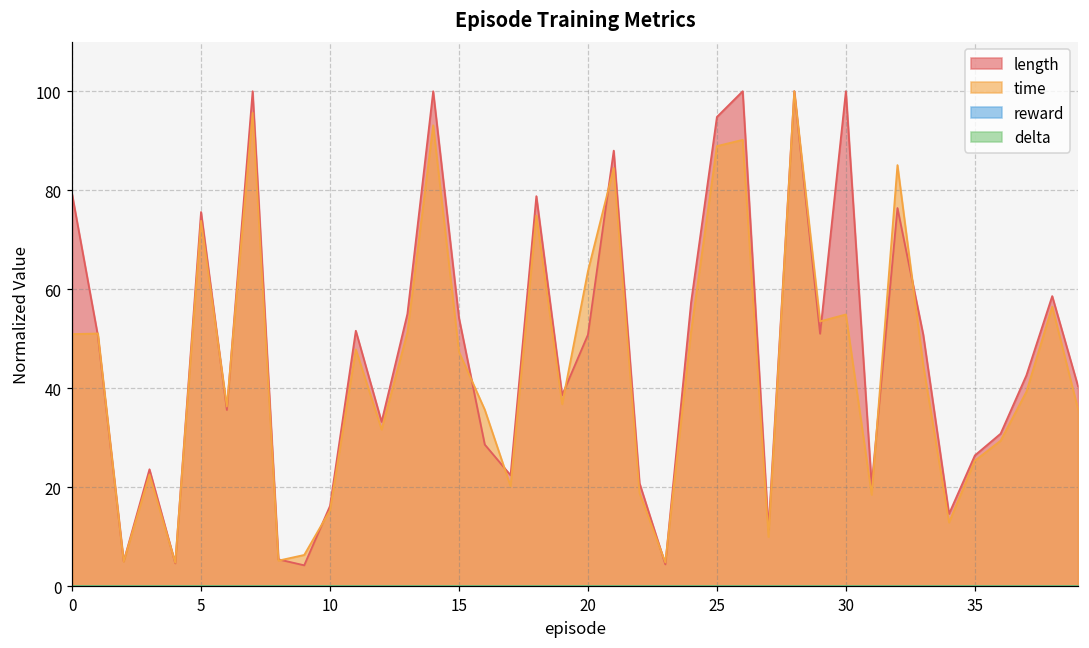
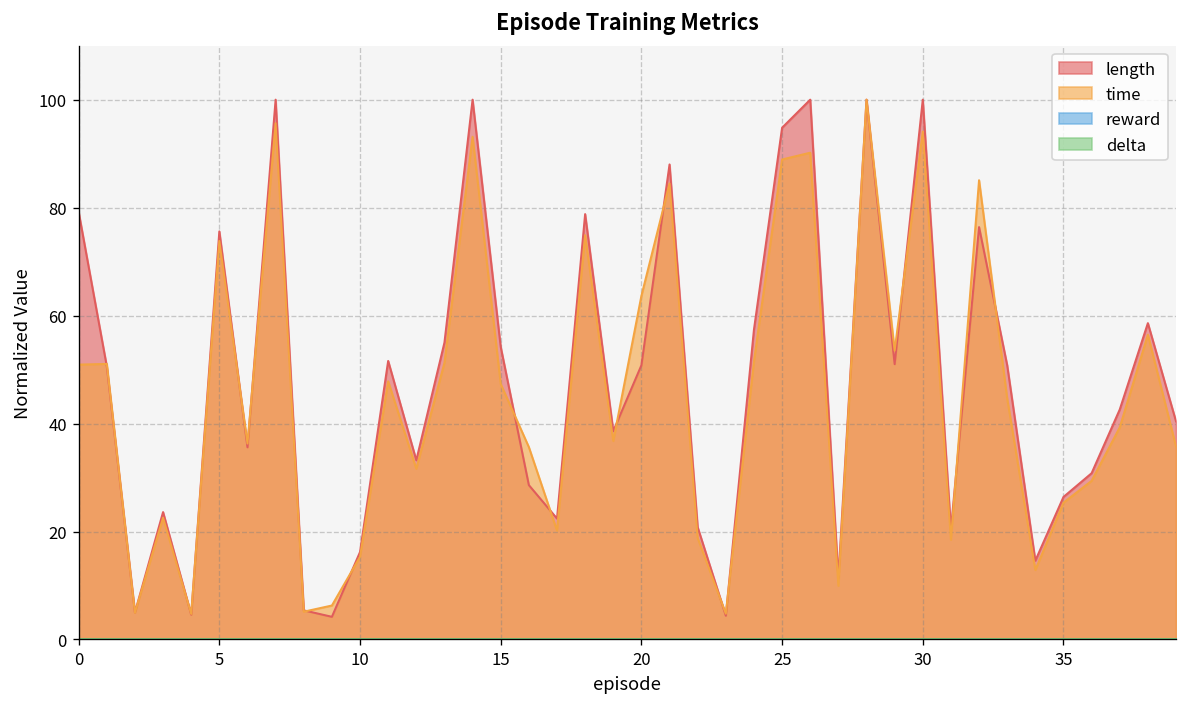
  {
    "length": {
      "0": 79,
      "5": 76,
      "10": 16,
      "15": 54,
      "20": 51,
      "25": 95,
      "30": 100,
      "35": 26
    },
    "time": {
      "0": 51,
      "5": 74,
      "10": 15,
      "15": 47,
      "20": 64,
      "25": 89,
-     "30": 55,
+     "30": 94,
      "35": 25
    },
    "delta": {
      "0": 0,
      "5": 0,
      "10": 0,
      "15": 0,
      "20": 0,
      "25": 0,
      "30": 0,
      "35": 0
    }
  }
